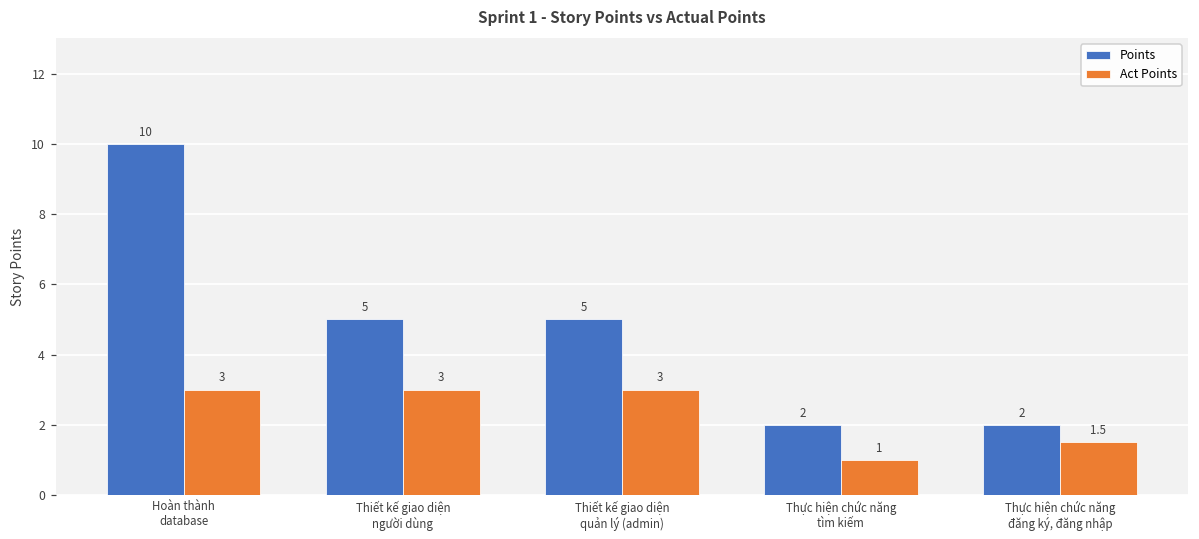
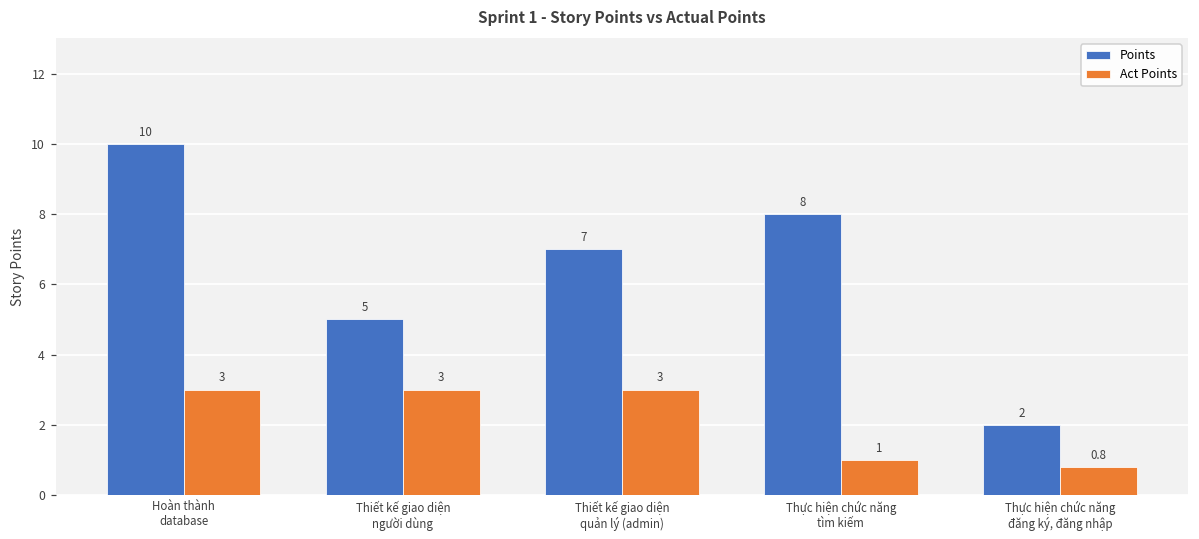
  {
    "Points": {
      "Hoàn thành database": 10,
      "Thiết kế giao diện người dùng": 5,
-     "Thiết kế giao diện quản lý (admin)": 5,
-     "Thực hiện chức năng tìm kiếm": 2,
+     "Thiết kế giao diện quản lý (admin)": 7,
+     "Thực hiện chức năng tìm kiếm": 8,
      "Thực hiện chức năng đăng ký, đăng nhập": 2
    },
    "Act Points": {
      "Hoàn thành database": 3,
      "Thiết kế giao diện người dùng": 3,
      "Thiết kế giao diện quản lý (admin)": 3,
      "Thực hiện chức năng tìm kiếm": 1,
-     "Thực hiện chức năng đăng ký, đăng nhập": 1.5
+     "Thực hiện chức năng đăng ký, đăng nhập": 0.8
    }
  }
